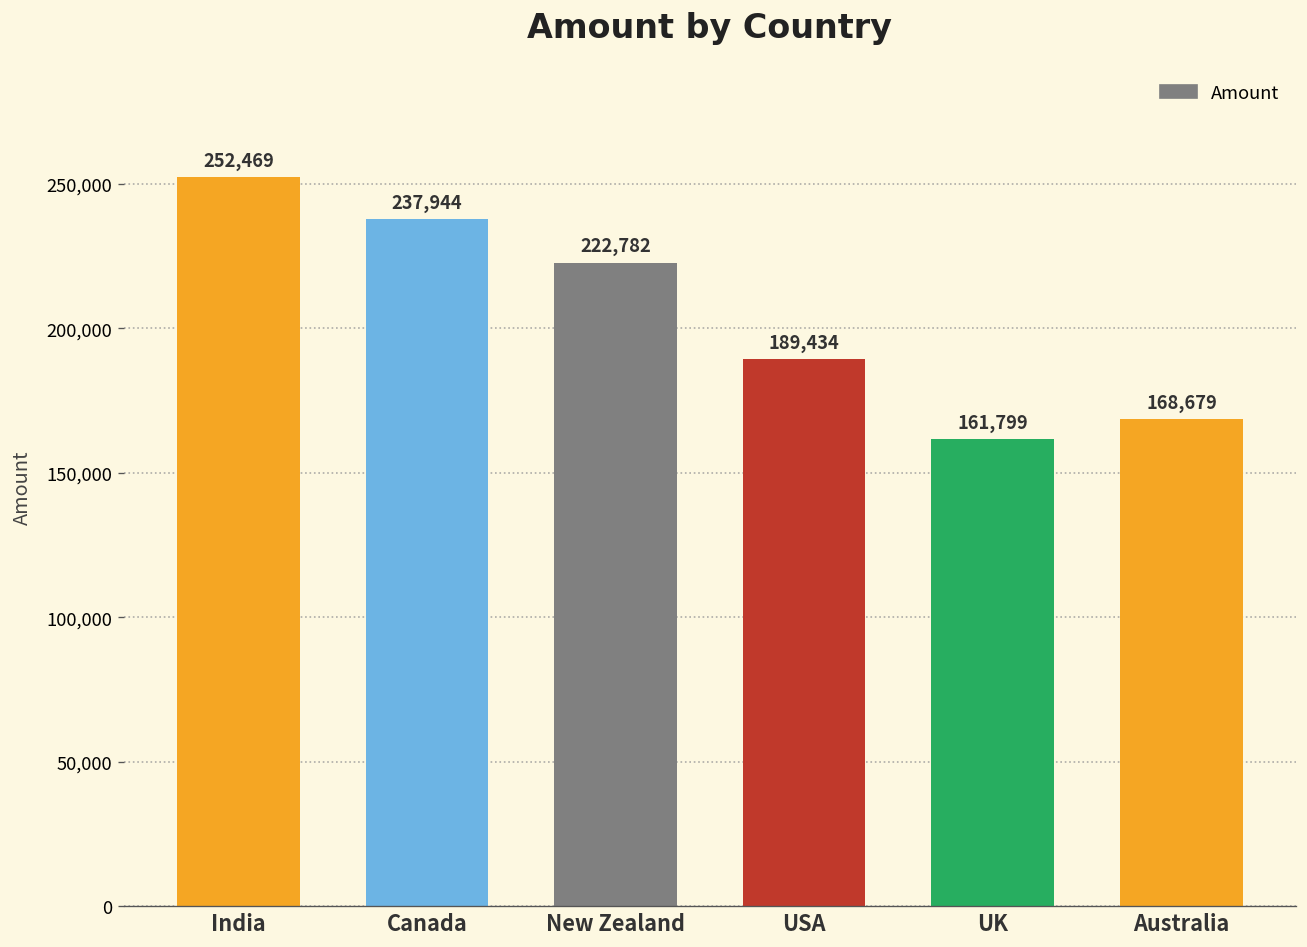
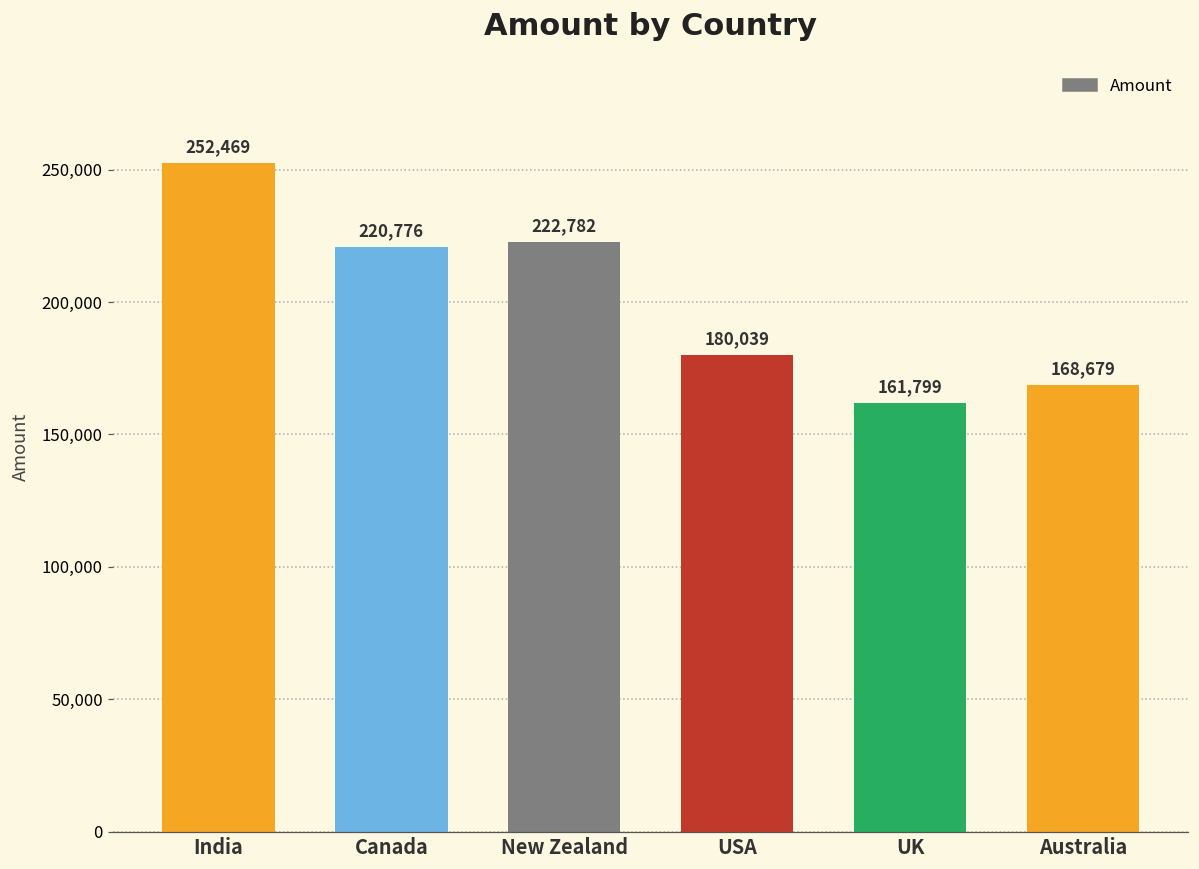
  {
    "India": "252,469",
-   "Canada": "237,944",
+   "Canada": "220,776",
    "New Zealand": "222,782",
-   "USA": "189,434",
+   "USA": "180,039",
    "UK": "161,799",
    "Australia": "168,679"
  }
